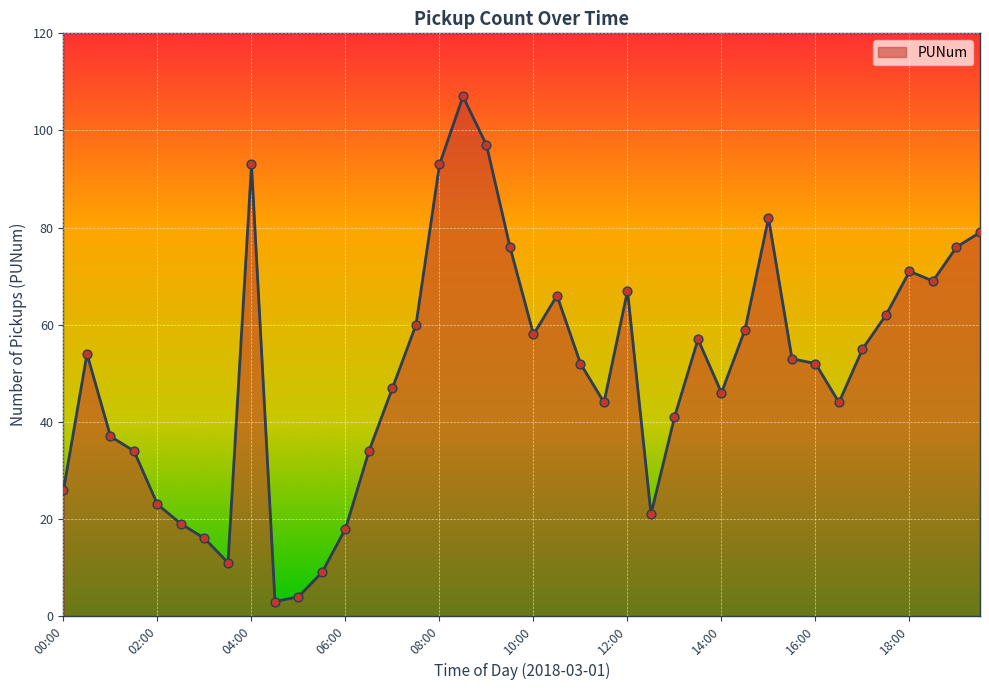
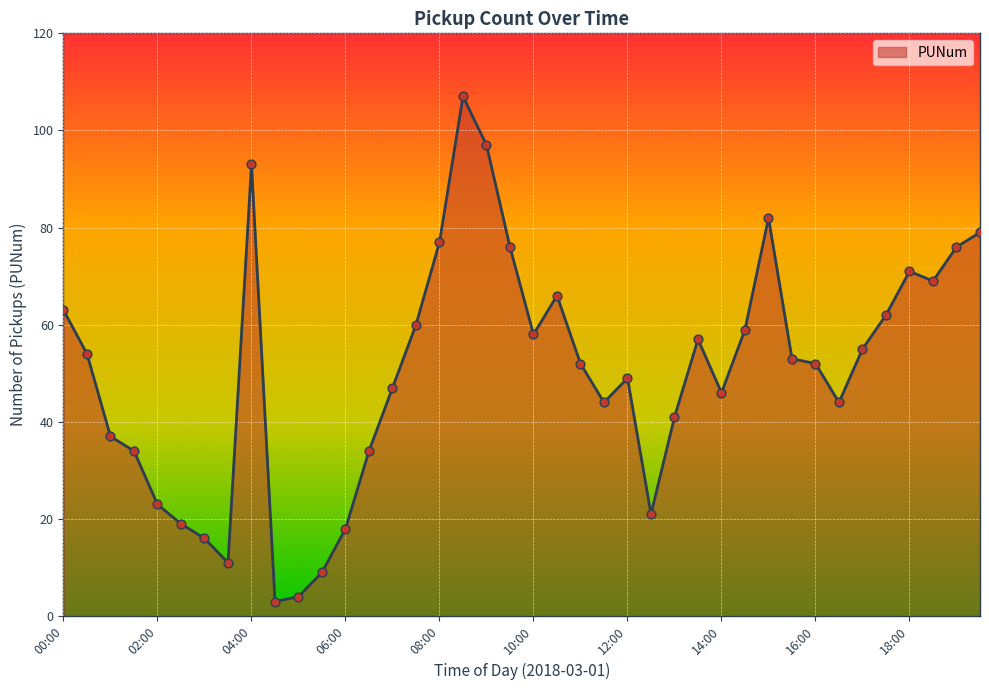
  {
-   "00:00": 26,
+   "00:00": 63,
    "02:00": 23,
    "04:00": 93,
    "06:00": 18,
-   "08:00": 93,
+   "08:00": 77,
    "10:00": 58,
-   "12:00": 67,
+   "12:00": 49,
    "14:00": 46,
    "16:00": 52,
    "18:00": 71
  }
